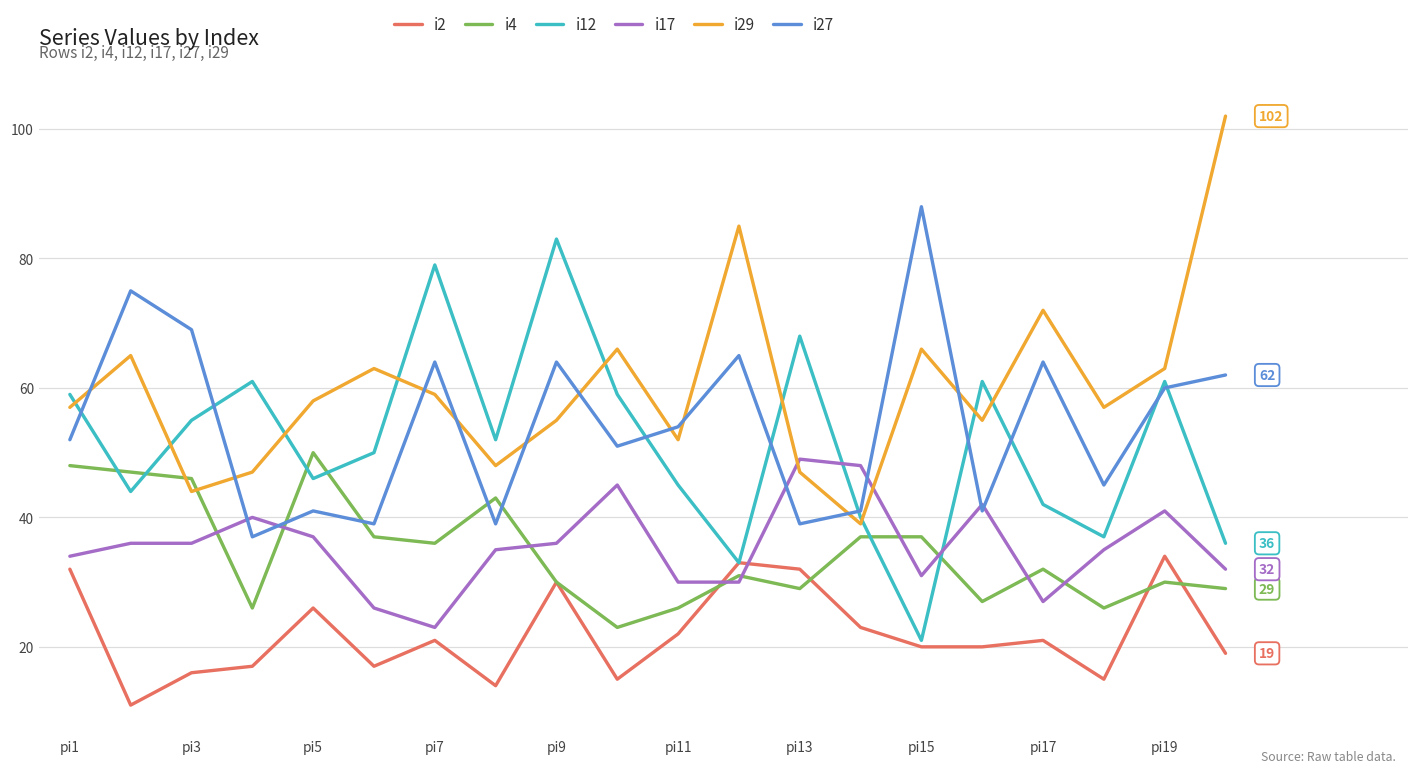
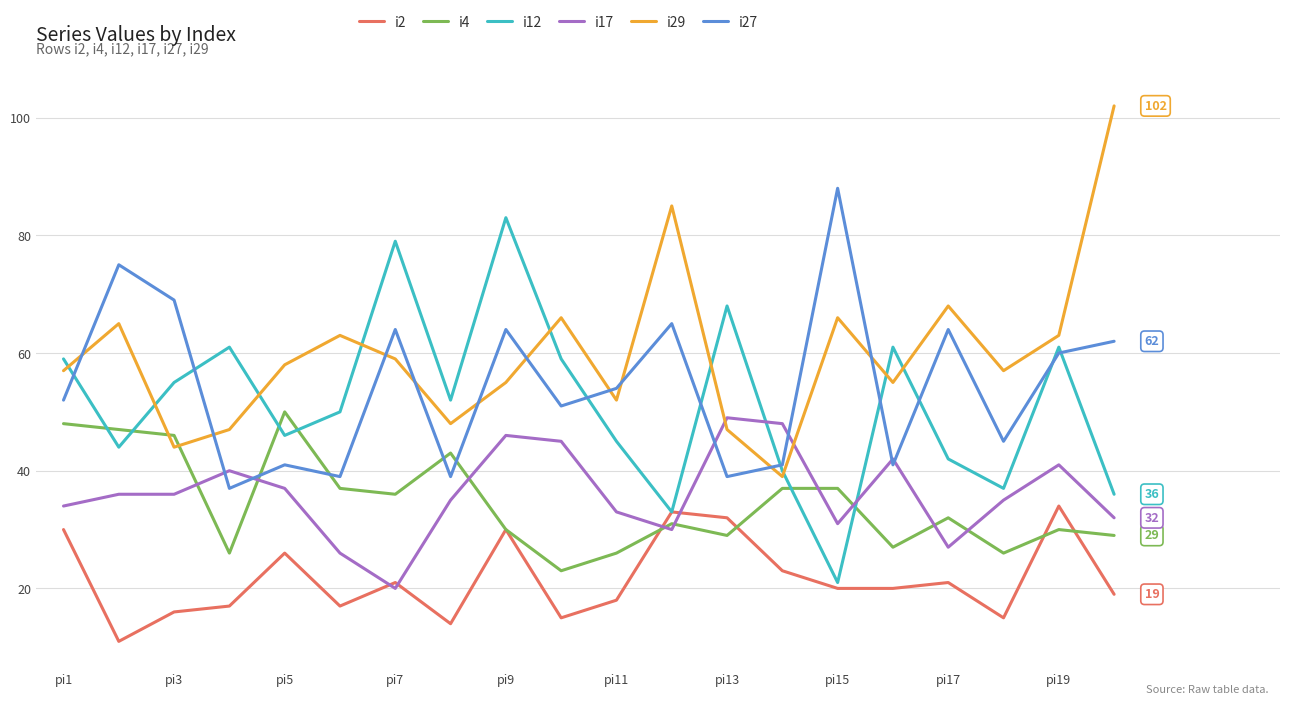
  {
    "i2": {
-     "pi1": 32,
+     "pi1": 30,
      "pi3": 16,
      "pi5": 26,
      "pi7": 21,
-     "pi11": 22,
+     "pi11": 18,
      "pi13": 32,
      "pi15": 20,
      "pi17": 21,
      "pi19": 34
    },
    "i4": {
      "pi1": 48,
      "pi3": 46,
      "pi5": 50,
      "pi7": 36,
      "pi11": 26,
      "pi13": 29,
      "pi15": 37,
      "pi17": 32,
      "pi19": 30
    },
    "i12": {
      "pi1": 59,
      "pi3": 55,
      "pi5": 46,
      "pi7": 79,
      "pi9": 83,
      "pi11": 45,
      "pi13": 68,
      "pi15": 21,
      "pi17": 42,
      "pi19": 61
    },
    "i17": {
      "pi1": 34,
      "pi3": 36,
      "pi5": 37,
-     "pi7": 23,
-     "pi9": 36,
-     "pi11": 30,
+     "pi7": 20,
+     "pi9": 46,
+     "pi11": 33,
      "pi13": 49,
      "pi15": 31,
      "pi17": 27,
      "pi19": 41
    },
    "i29": {
      "pi1": 57,
      "pi3": 44,
      "pi5": 58,
      "pi7": 59,
      "pi9": 55,
      "pi11": 52,
      "pi13": 47,
      "pi15": 66,
-     "pi17": 72,
+     "pi17": 68,
      "pi19": 63
    },
    "i27": {
      "pi1": 52,
      "pi3": 69,
      "pi5": 41,
      "pi7": 64,
      "pi9": 64,
      "pi11": 54,
      "pi13": 39,
      "pi15": 88,
      "pi17": 64,
      "pi19": 60
    }
  }
